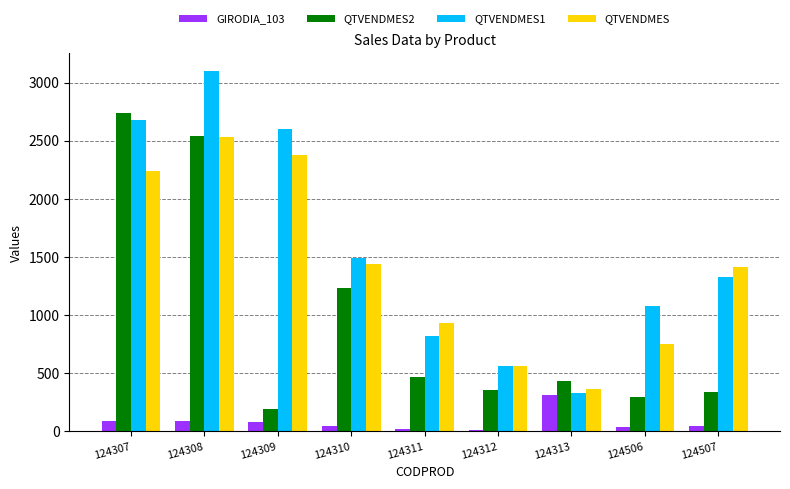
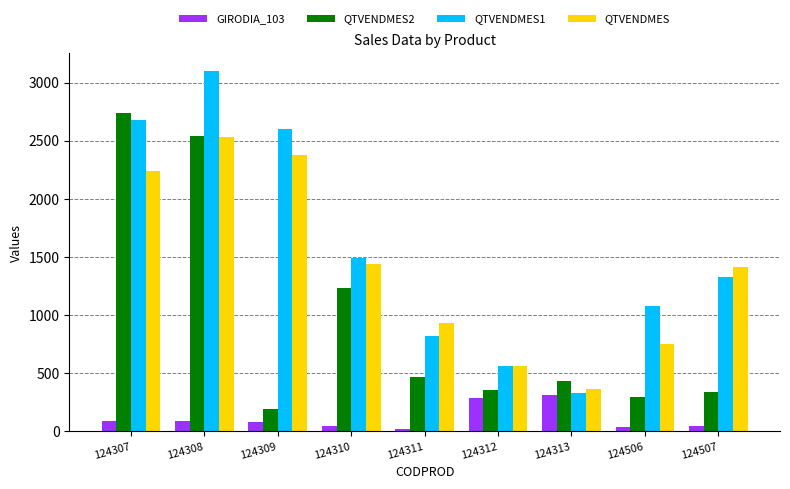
  {
    "GIRODIA_103": {
      "124307": 90,
      "124308": 90,
      "124309": 80,
      "124310": 50,
      "124311": 20,
-     "124312": 10,
+     "124312": 280,
      "124313": 320,
      "124506": 40,
      "124507": 40
    },
    "QTVENDMES2": {
      "124307": 2740,
      "124308": 2540,
      "124309": 190,
      "124310": 1240,
      "124311": 470,
      "124312": 360,
      "124313": 430,
      "124506": 300,
      "124507": 340
    },
    "QTVENDMES1": {
      "124307": 2680,
      "124308": 3100,
      "124309": 2600,
      "124310": 1490,
      "124311": 820,
      "124312": 570,
      "124313": 330,
      "124506": 1080,
      "124507": 1330
    },
    "QTVENDMES": {
      "124307": 2240,
      "124308": 2530,
      "124309": 2380,
      "124310": 1440,
      "124311": 940,
      "124312": 560,
      "124313": 370,
      "124506": 760,
      "124507": 1420
    }
  }
